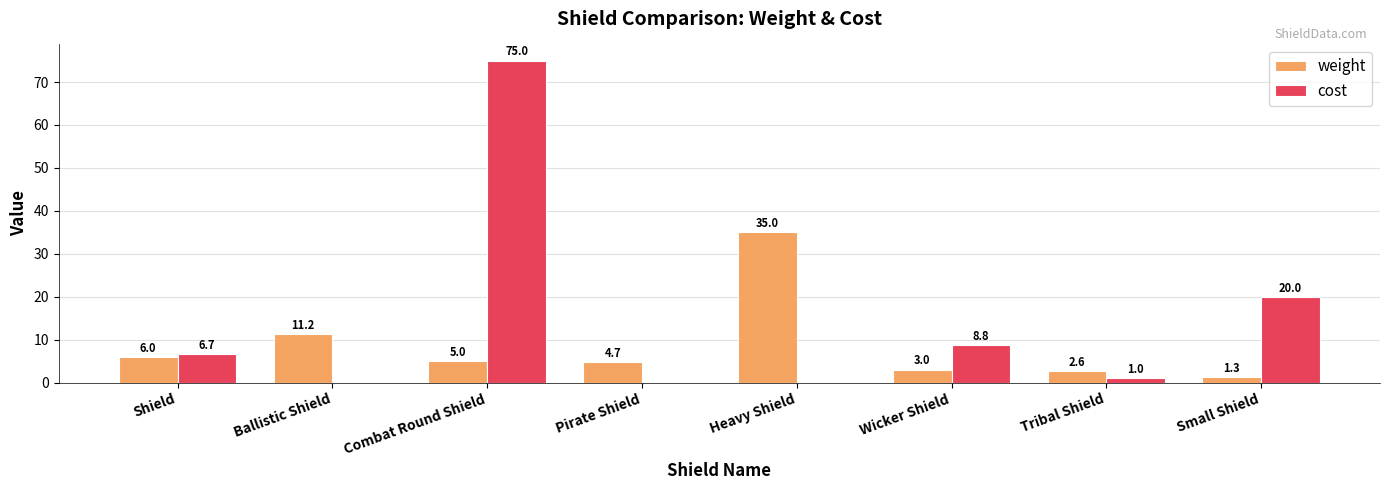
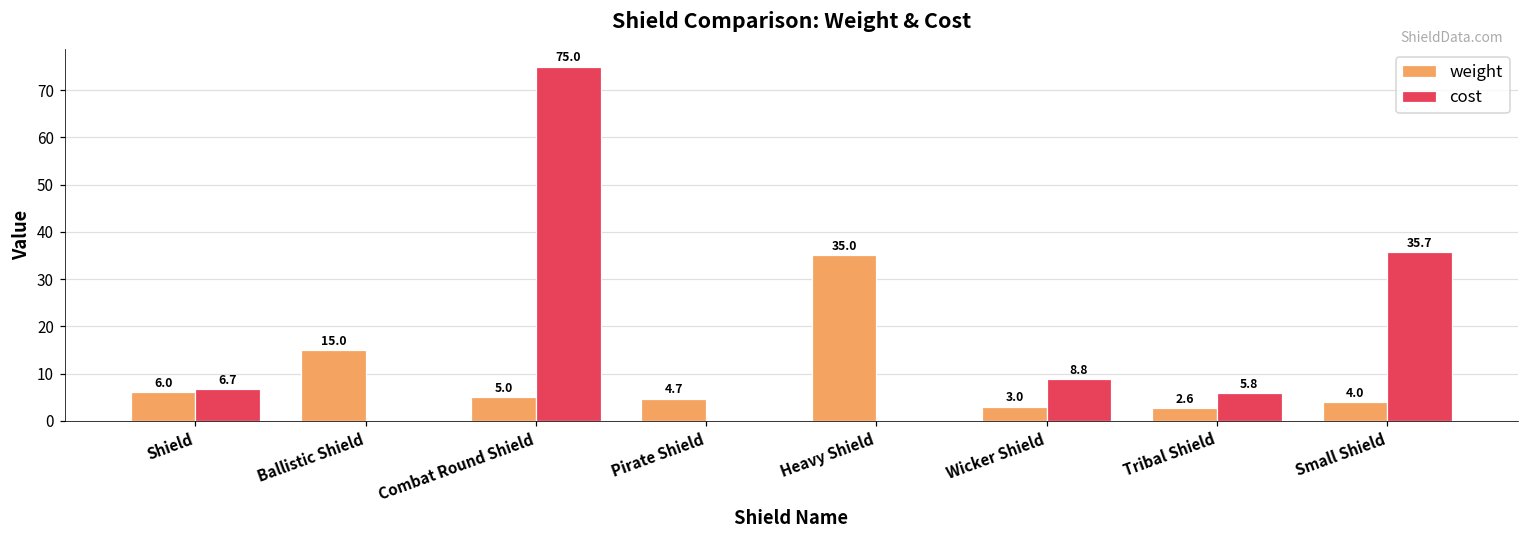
  {
    "weight": {
      "Shield": 6.0,
-     "Ballistic Shield": 11.2,
+     "Ballistic Shield": 15.0,
      "Combat Round Shield": 5.0,
      "Pirate Shield": 4.7,
      "Heavy Shield": 35.0,
      "Wicker Shield": 3.0,
      "Tribal Shield": 2.6,
-     "Small Shield": 1.3
+     "Small Shield": 4.0
    },
    "cost": {
      "Shield": 6.7,
      "Combat Round Shield": 75.0,
      "Wicker Shield": 8.8,
-     "Tribal Shield": 1.0,
-     "Small Shield": 20.0
+     "Tribal Shield": 5.8,
+     "Small Shield": 35.7
    }
  }
